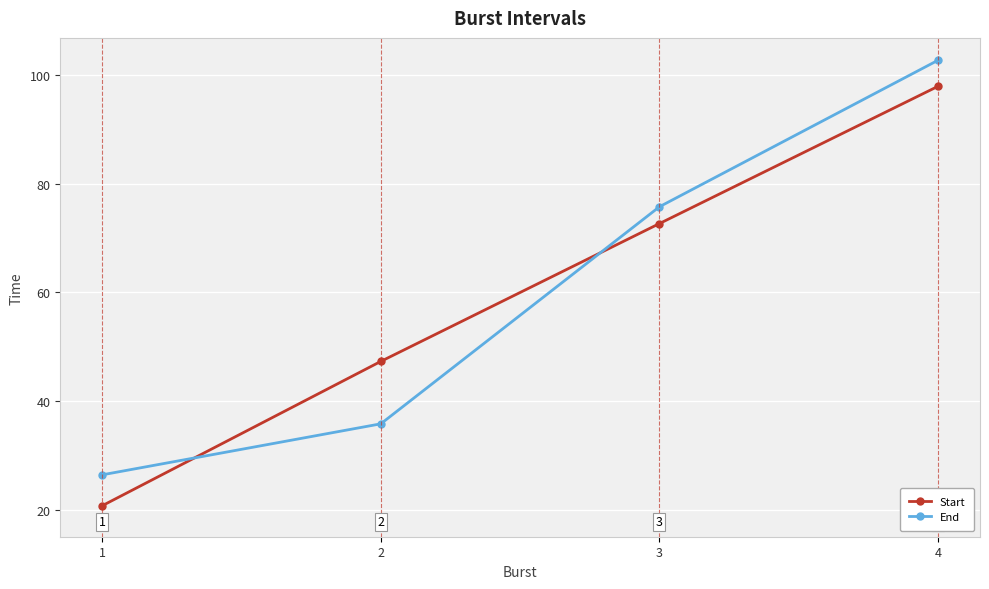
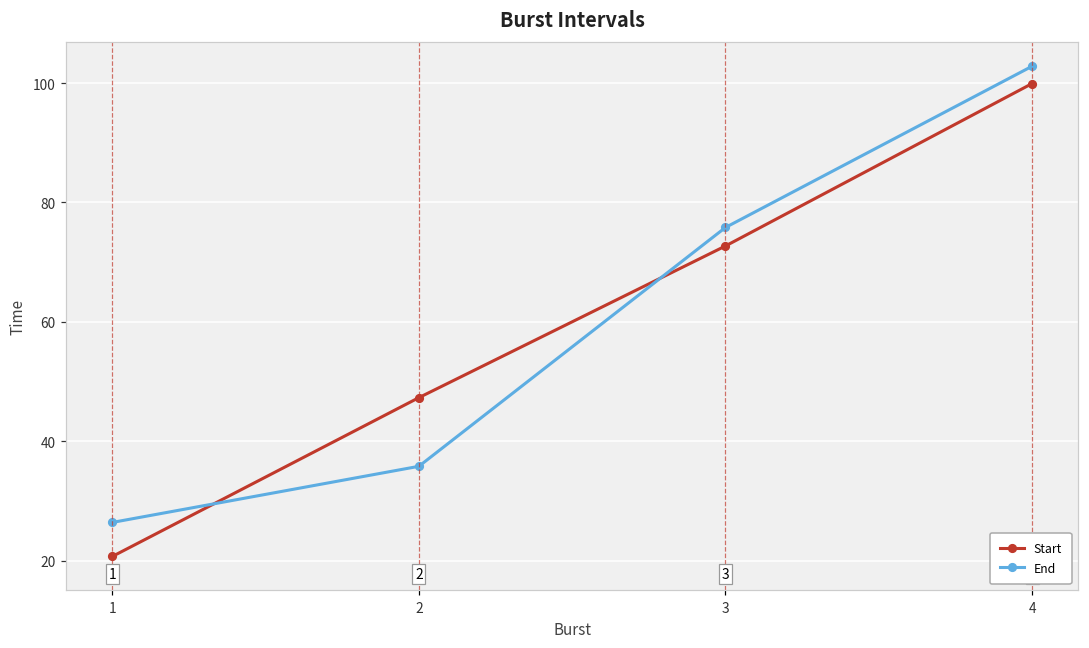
  {
    "Start": {
      "2": 47,
      "3": 73,
-     "4": 98
+     "4": 100
    },
    "End": {
      "1": 26,
      "2": 36,
      "3": 76,
      "4": 103
    }
  }
